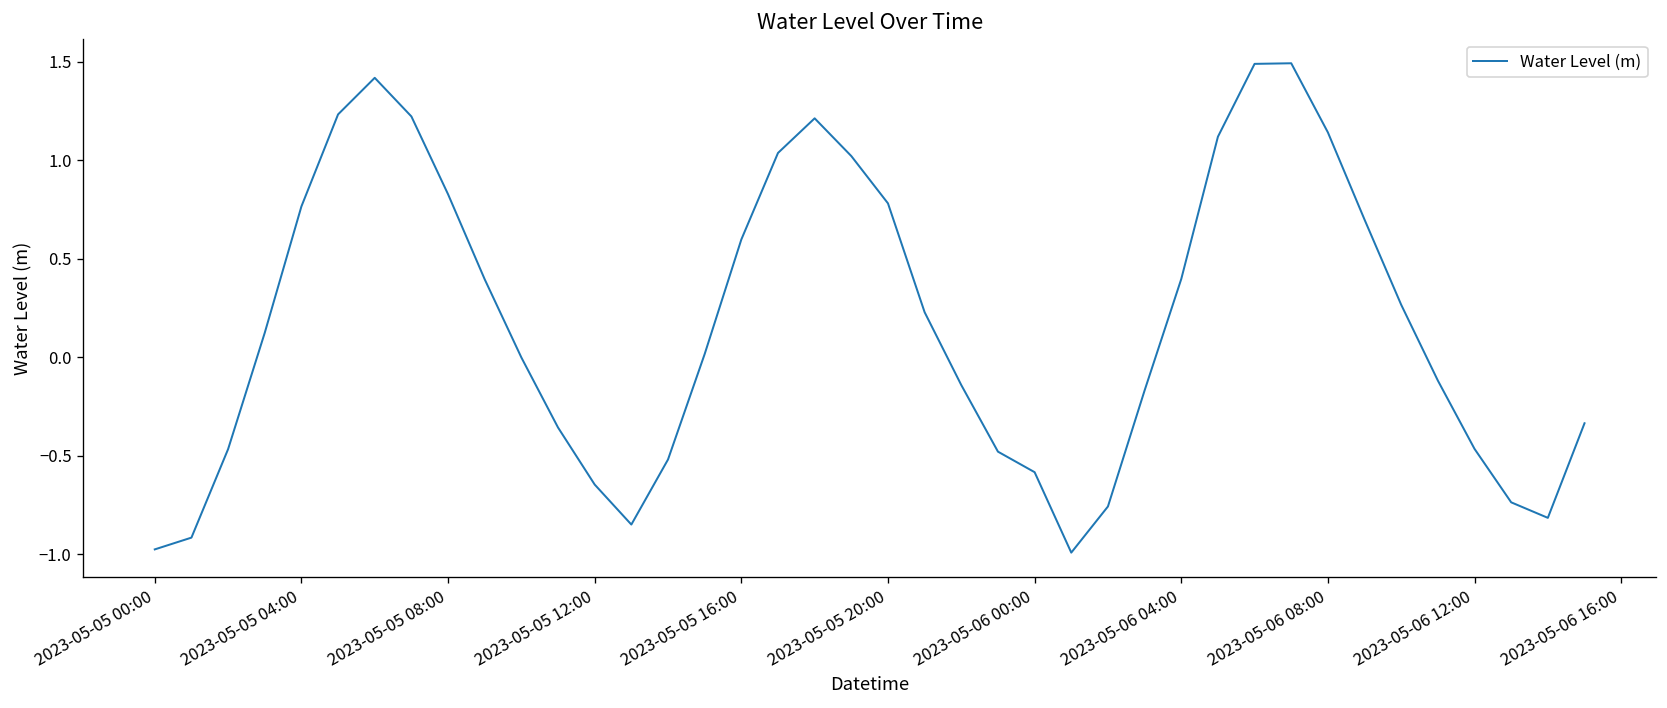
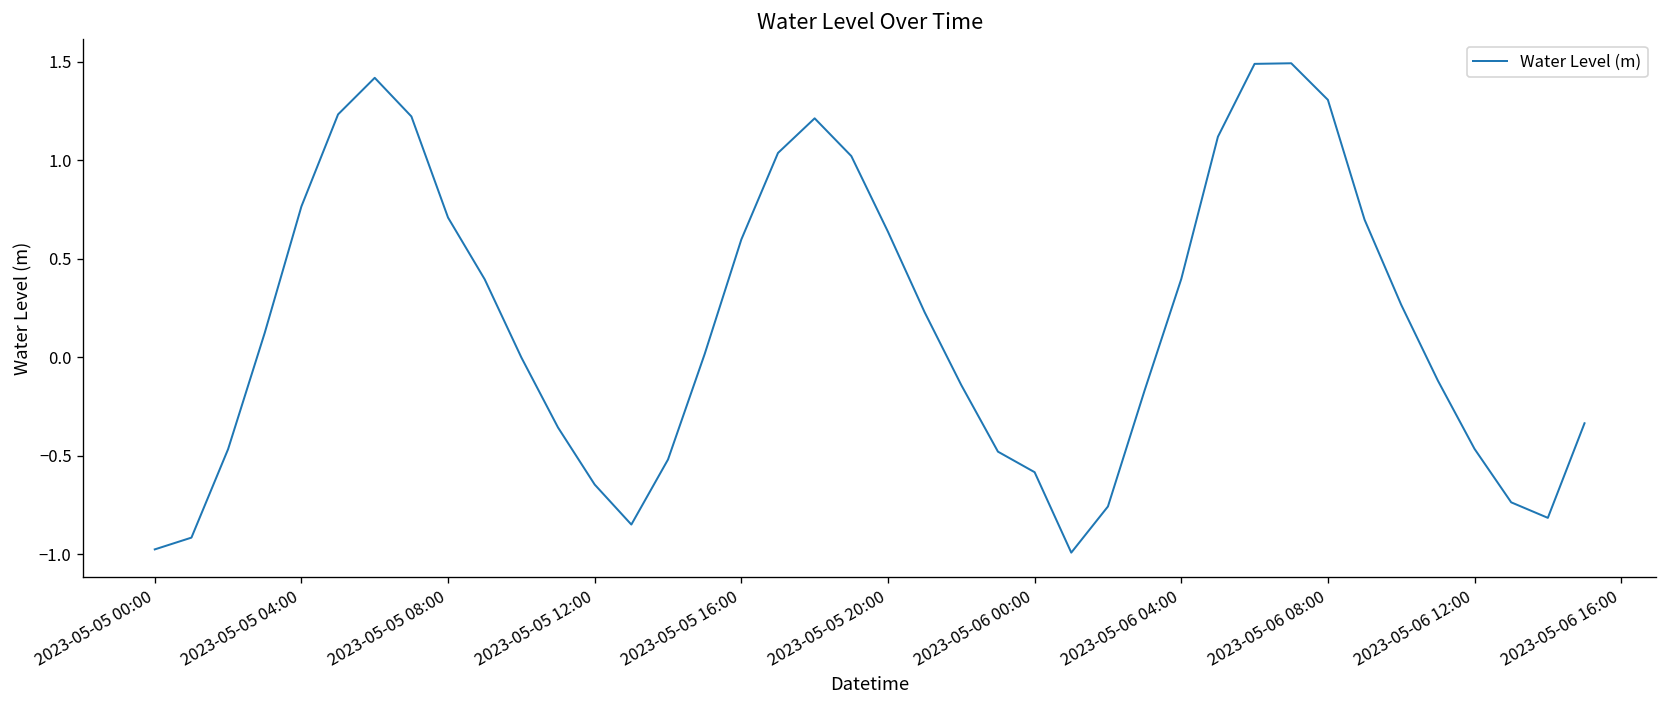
  {
    "2023-05-05 00:00": -0.98,
    "2023-05-05 04:00": 0.77,
-   "2023-05-05 08:00": 0.83,
+   "2023-05-05 08:00": 0.71,
    "2023-05-05 12:00": -0.65,
    "2023-05-05 16:00": 0.60,
-   "2023-05-05 20:00": 0.78,
+   "2023-05-05 20:00": 0.64,
    "2023-05-06 00:00": -0.58,
    "2023-05-06 04:00": 0.40,
-   "2023-05-06 08:00": 1.14,
+   "2023-05-06 08:00": 1.31,
    "2023-05-06 12:00": -0.46
  }
